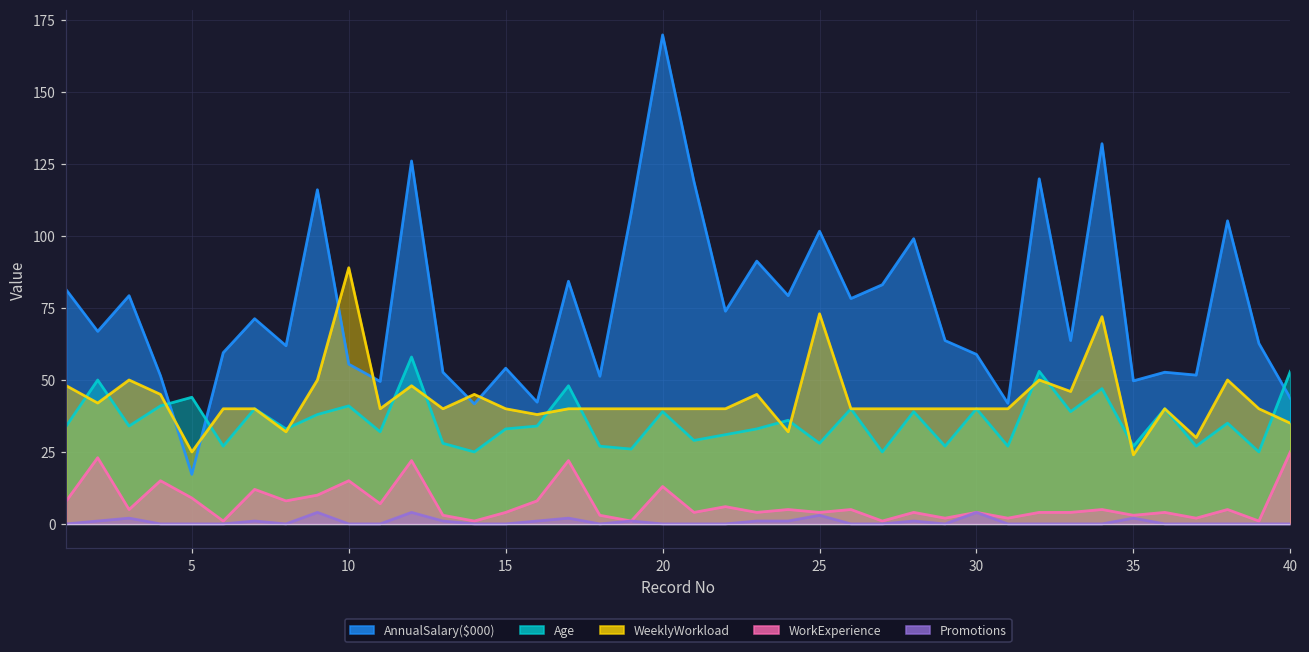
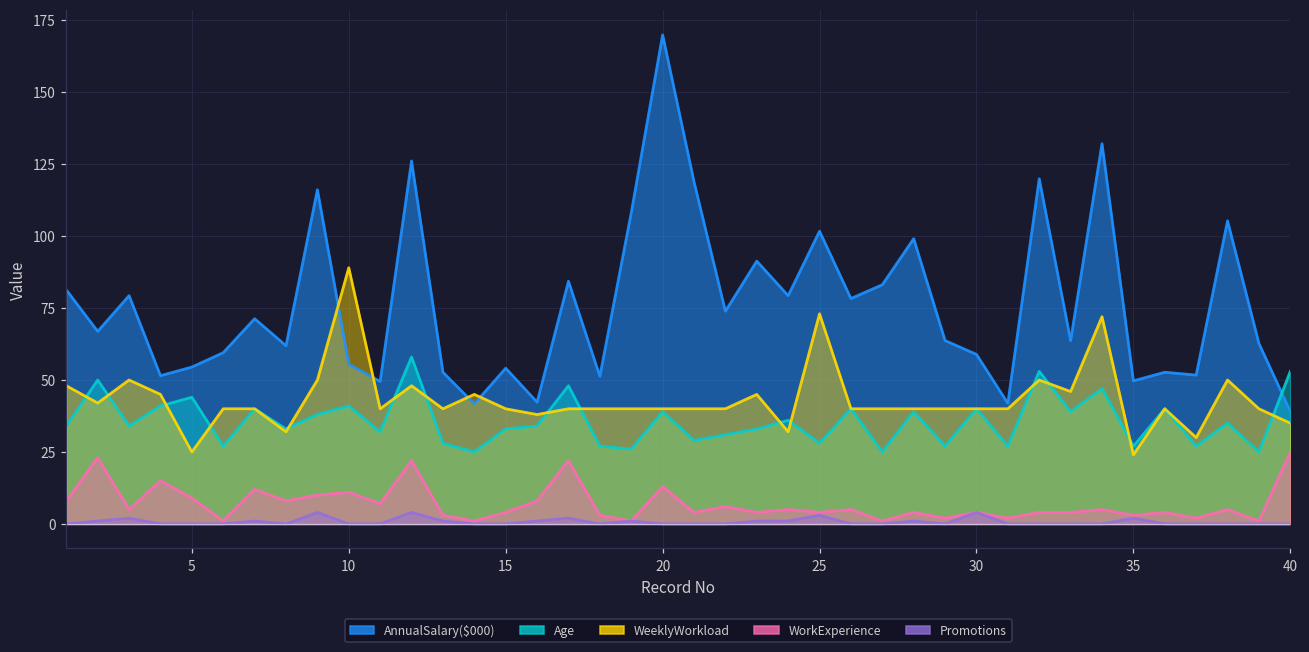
  {
    "AnnualSalary($000)": {
-     "5": 17,
+     "5": 55,
      "10": 56,
      "15": 54,
      "20": 170,
      "25": 102,
      "30": 59,
      "35": 50,
-     "40": 44
+     "40": 39
    },
    "Age": {
      "5": 44,
      "10": 41,
      "15": 33,
      "20": 39,
      "25": 28,
      "35": 27,
      "40": 53
    },
    "WeeklyWorkload": {
      "5": 25,
      "10": 89,
      "15": 40,
      "20": 40,
      "25": 73,
      "35": 24,
      "40": 35
    },
    "WorkExperience": {
      "5": 9,
-     "10": 15,
+     "10": 11,
      "15": 4,
      "20": 13,
      "25": 4,
      "35": 3,
      "40": 25
    },
    "Promotions": {
      "5": 0,
      "10": 0,
      "15": 0,
      "20": 0,
      "25": 3,
      "35": 2,
      "40": 0
    }
  }
